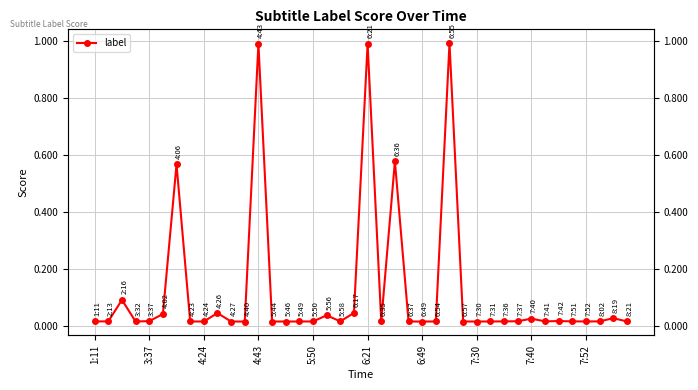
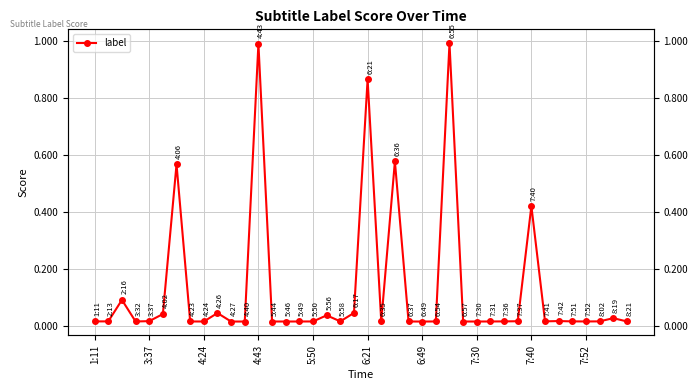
  {
-   "6:21": 0.99,
-   "7:40": 0.02
+   "6:21": 0.86,
+   "7:40": 0.42
  }
